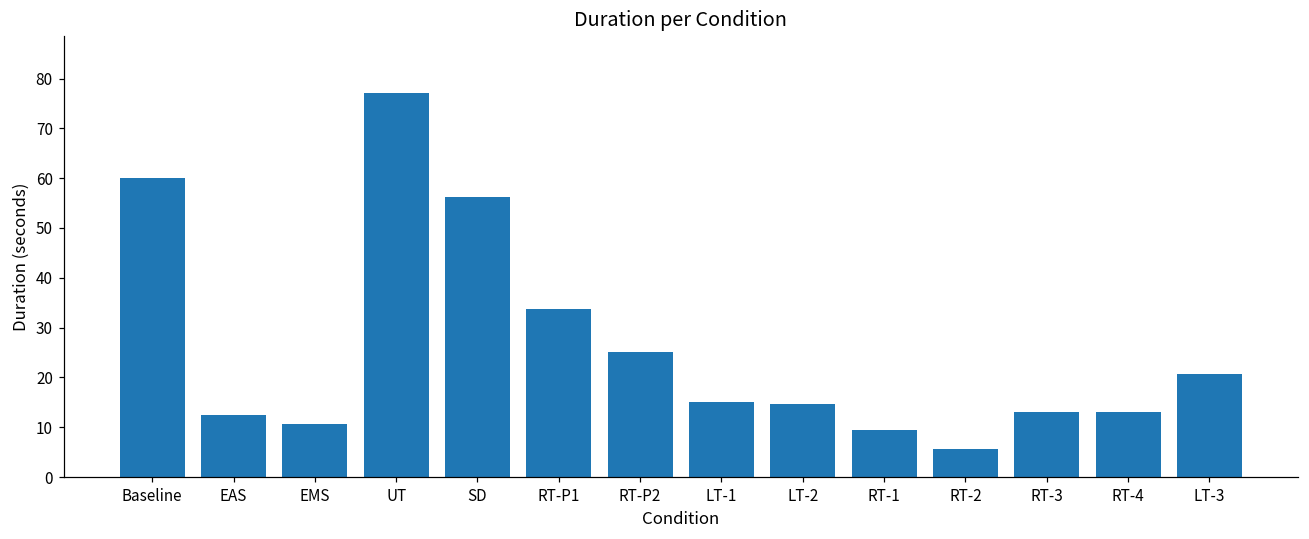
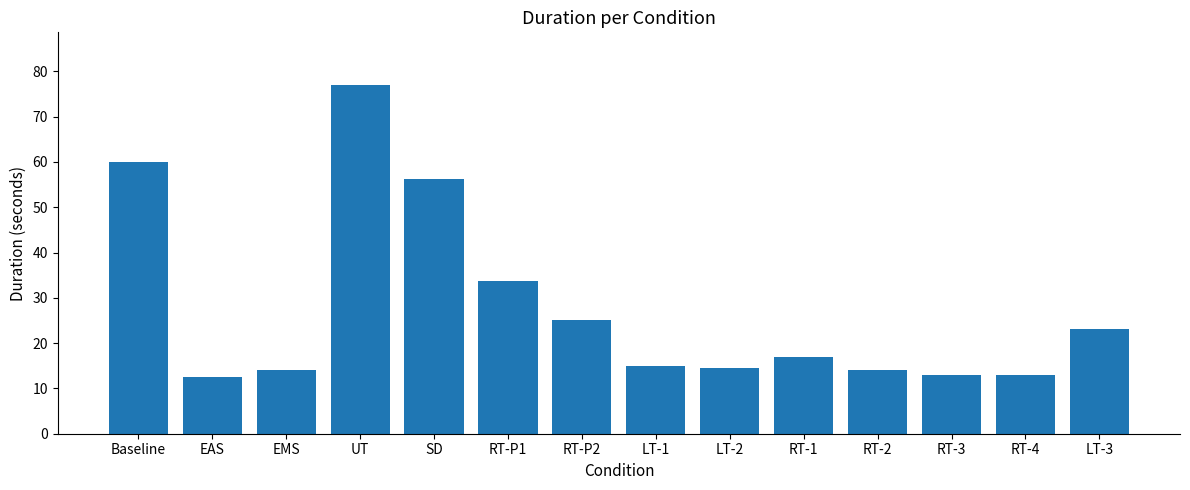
  {
    "Baseline": 60,
    "EAS": 12,
-   "EMS": 11,
+   "EMS": 14,
    "UT": 77,
    "SD": 56,
    "RT-P1": 34,
    "RT-P2": 25,
    "LT-1": 15,
    "LT-2": 15,
-   "RT-1": 9,
-   "RT-2": 6,
+   "RT-1": 17,
+   "RT-2": 14,
    "RT-3": 13,
    "RT-4": 13,
-   "LT-3": 21
+   "LT-3": 23
  }
